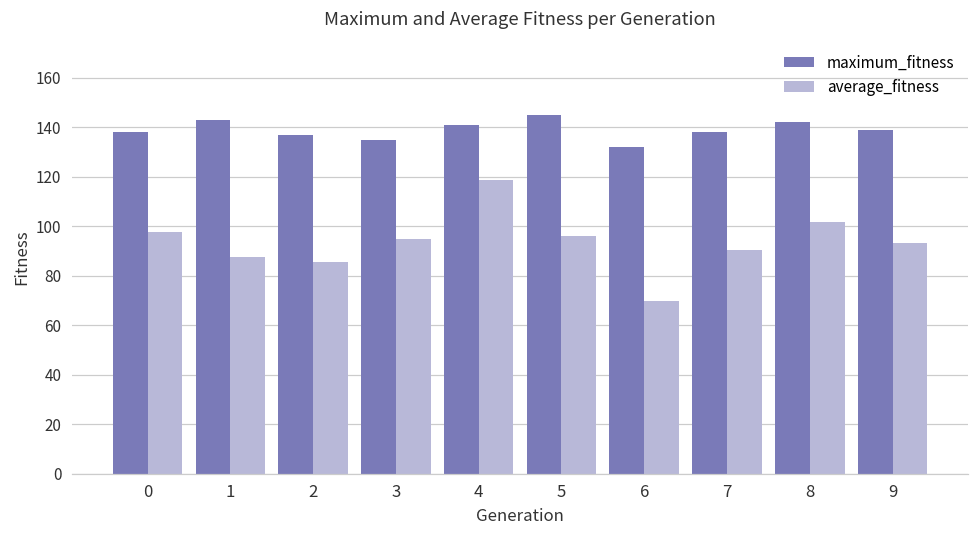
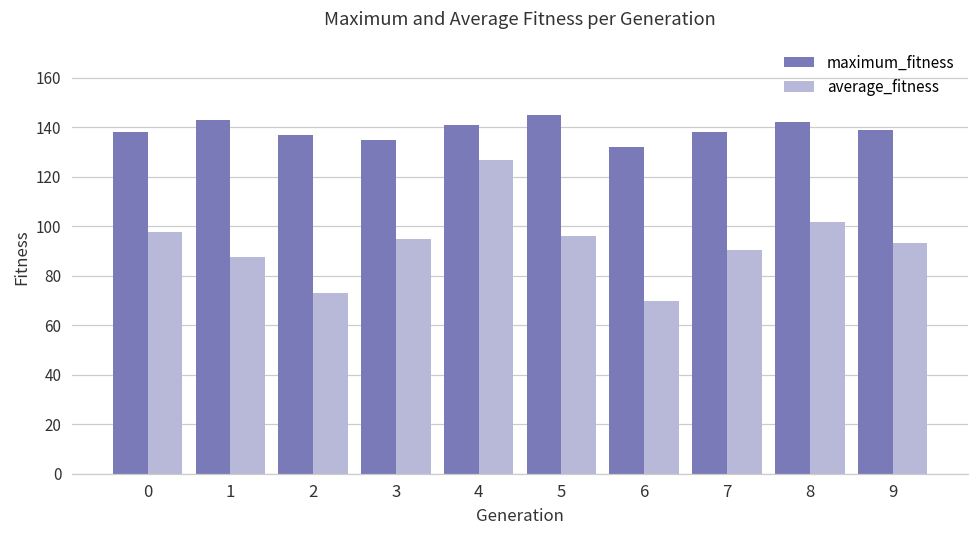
  {
    "maximum_fitness": {
      "0": 138,
      "1": 143,
      "2": 137,
      "3": 135,
      "4": 141,
      "5": 145,
      "6": 132,
      "7": 138,
      "8": 142,
      "9": 139
    },
    "average_fitness": {
      "0": 98,
      "1": 88,
-     "2": 86,
+     "2": 73,
      "3": 95,
-     "4": 119,
+     "4": 127,
      "5": 96,
      "6": 70,
      "7": 90,
      "8": 102,
      "9": 93
    }
  }
